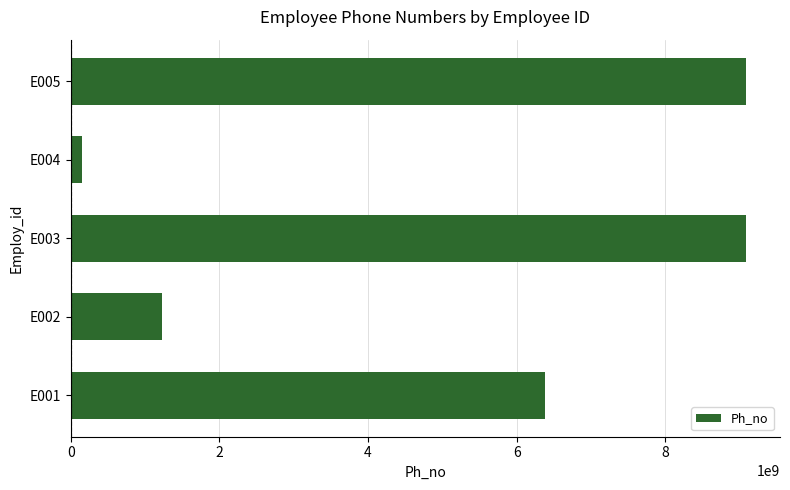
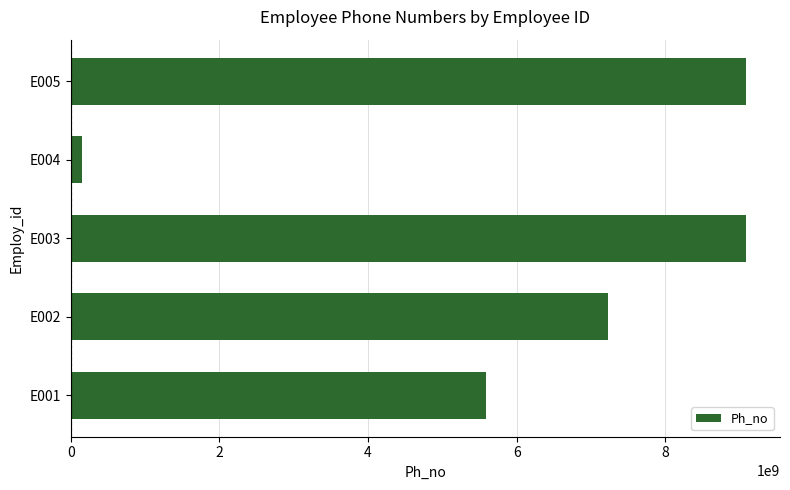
  {
    "E005": 9100000000,
    "E004": 200000000,
    "E003": 9100000000,
-   "E002": 1200000000,
-   "E001": 6400000000
+   "E002": 7200000000,
+   "E001": 5600000000
  }
